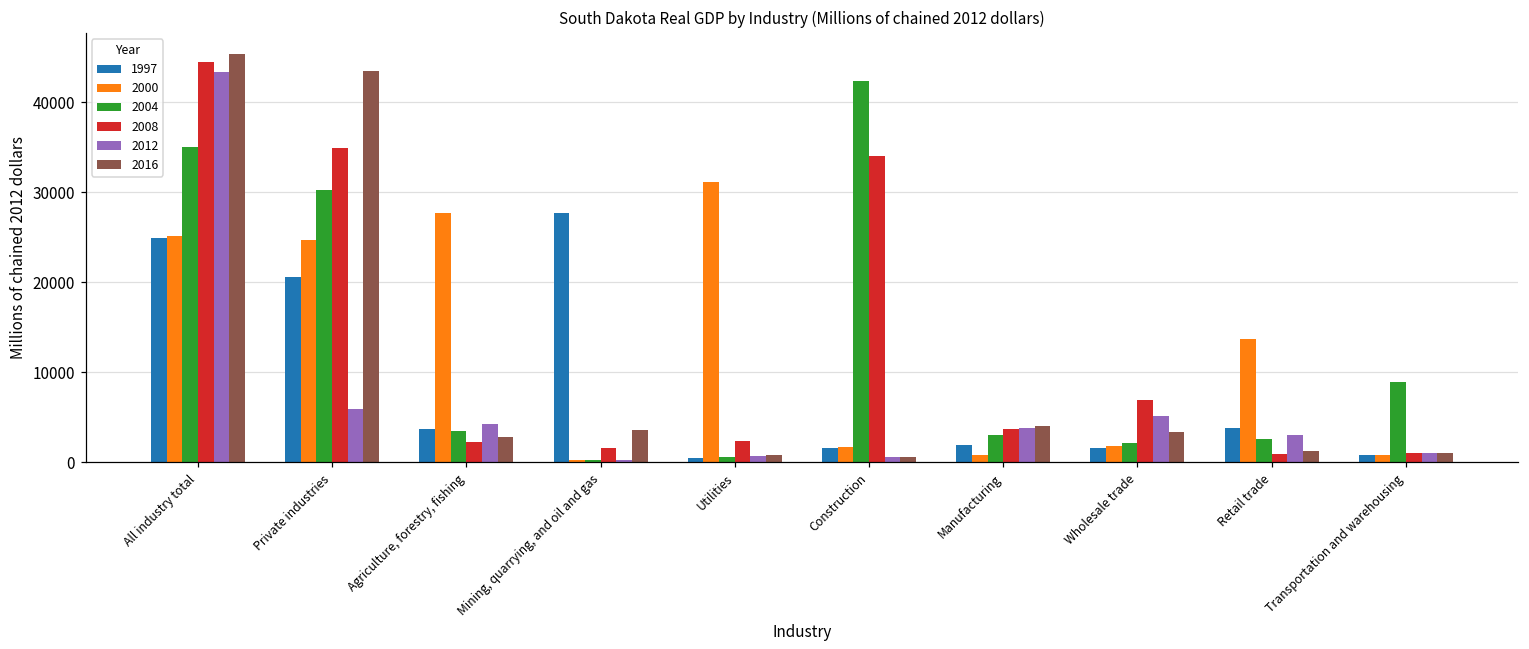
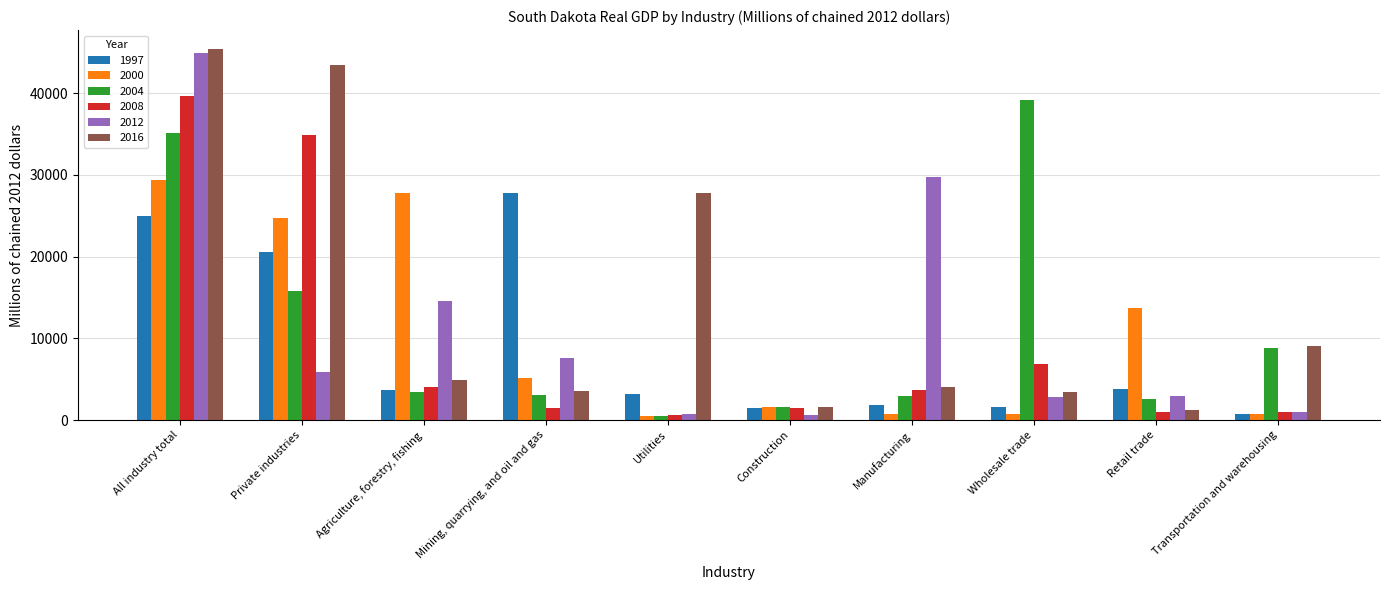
  {
    "1997": {
      "All industry total": 25000,
      "Private industries": 21000,
      "Agriculture, forestry, fishing": 4000,
      "Mining, quarrying, and oil and gas": 28000,
-     "Utilities": 0,
+     "Utilities": 3000,
      "Construction": 2000,
      "Manufacturing": 2000,
      "Wholesale trade": 2000,
      "Retail trade": 4000,
      "Transportation and warehousing": 1000
    },
    "2000": {
-     "All industry total": 25000,
+     "All industry total": 29000,
      "Private industries": 25000,
      "Agriculture, forestry, fishing": 28000,
-     "Mining, quarrying, and oil and gas": 0,
-     "Utilities": 31000,
+     "Mining, quarrying, and oil and gas": 5000,
+     "Utilities": 1000,
      "Construction": 2000,
      "Manufacturing": 1000,
-     "Wholesale trade": 2000,
+     "Wholesale trade": 1000,
      "Retail trade": 14000,
      "Transportation and warehousing": 1000
    },
    "2004": {
      "All industry total": 35000,
-     "Private industries": 30000,
+     "Private industries": 16000,
      "Agriculture, forestry, fishing": 3000,
-     "Mining, quarrying, and oil and gas": 0,
+     "Mining, quarrying, and oil and gas": 3000,
      "Utilities": 1000,
-     "Construction": 42000,
+     "Construction": 2000,
      "Manufacturing": 3000,
-     "Wholesale trade": 2000,
+     "Wholesale trade": 39000,
      "Retail trade": 3000,
      "Transportation and warehousing": 9000
    },
    "2008": {
-     "All industry total": 45000,
+     "All industry total": 40000,
      "Private industries": 35000,
-     "Agriculture, forestry, fishing": 2000,
+     "Agriculture, forestry, fishing": 4000,
      "Mining, quarrying, and oil and gas": 2000,
-     "Utilities": 2000,
-     "Construction": 34000,
+     "Utilities": 1000,
+     "Construction": 1000,
      "Manufacturing": 4000,
      "Wholesale trade": 7000,
      "Retail trade": 1000,
      "Transportation and warehousing": 1000
    },
    "2012": {
-     "All industry total": 43000,
+     "All industry total": 45000,
      "Private industries": 6000,
-     "Agriculture, forestry, fishing": 4000,
-     "Mining, quarrying, and oil and gas": 0,
+     "Agriculture, forestry, fishing": 15000,
+     "Mining, quarrying, and oil and gas": 8000,
      "Utilities": 1000,
      "Construction": 1000,
-     "Manufacturing": 4000,
-     "Wholesale trade": 5000,
+     "Manufacturing": 30000,
+     "Wholesale trade": 3000,
      "Retail trade": 3000,
      "Transportation and warehousing": 1000
    },
    "2016": {
      "All industry total": 45000,
      "Private industries": 43000,
-     "Agriculture, forestry, fishing": 3000,
+     "Agriculture, forestry, fishing": 5000,
      "Mining, quarrying, and oil and gas": 4000,
-     "Utilities": 1000,
-     "Construction": 1000,
+     "Utilities": 28000,
+     "Construction": 2000,
      "Manufacturing": 4000,
      "Wholesale trade": 3000,
      "Retail trade": 1000,
-     "Transportation and warehousing": 1000
+     "Transportation and warehousing": 9000
    }
  }
